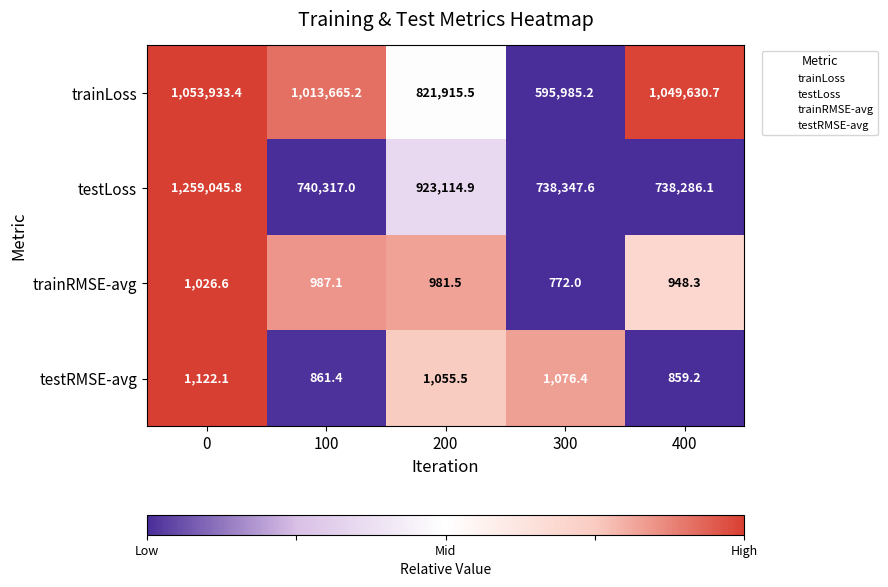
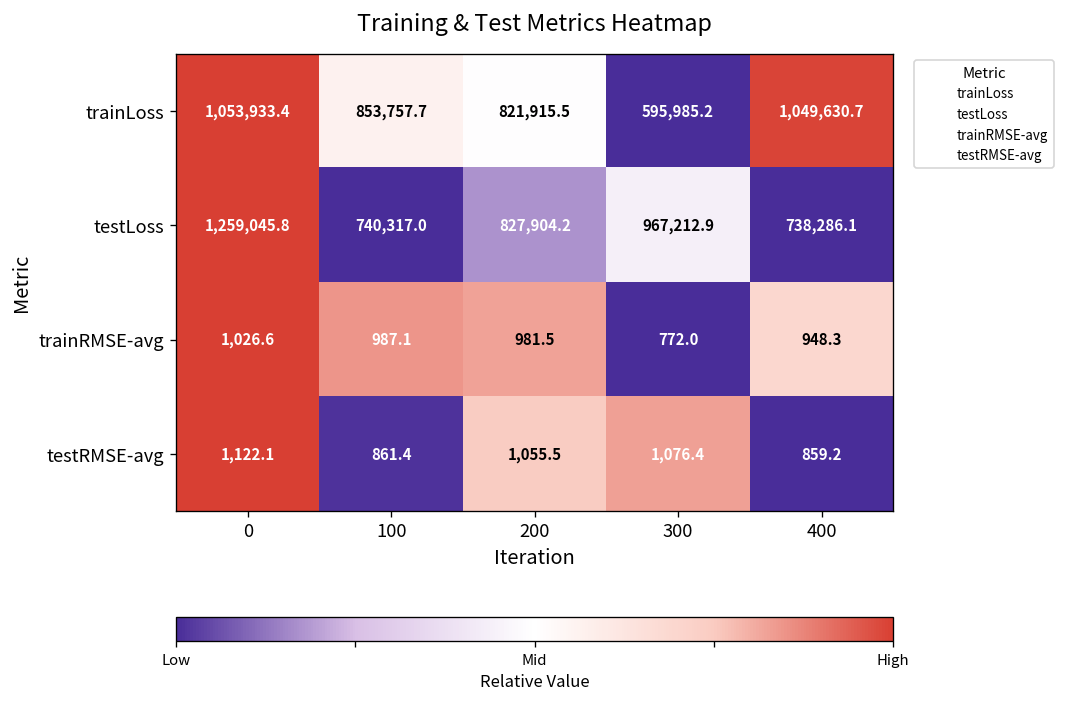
  {
    "trainLoss": {
      "0": "1,053,933.4",
-     "100": "1,013,665.2",
+     "100": "853,757.7",
      "200": "821,915.5",
      "300": "595,985.2",
      "400": "1,049,630.7"
    },
    "testLoss": {
      "0": "1,259,045.8",
      "100": "740,317.0",
-     "200": "923,114.9",
-     "300": "738,347.6",
+     "200": "827,904.2",
+     "300": "967,212.9",
      "400": "738,286.1"
    },
    "trainRMSE-avg": {
      "0": "1,026.6",
      "100": "987.1",
      "200": "981.5",
      "300": "772.0",
      "400": "948.3"
    },
    "testRMSE-avg": {
      "0": "1,122.1",
      "100": "861.4",
      "200": "1,055.5",
      "300": "1,076.4",
      "400": "859.2"
    }
  }
